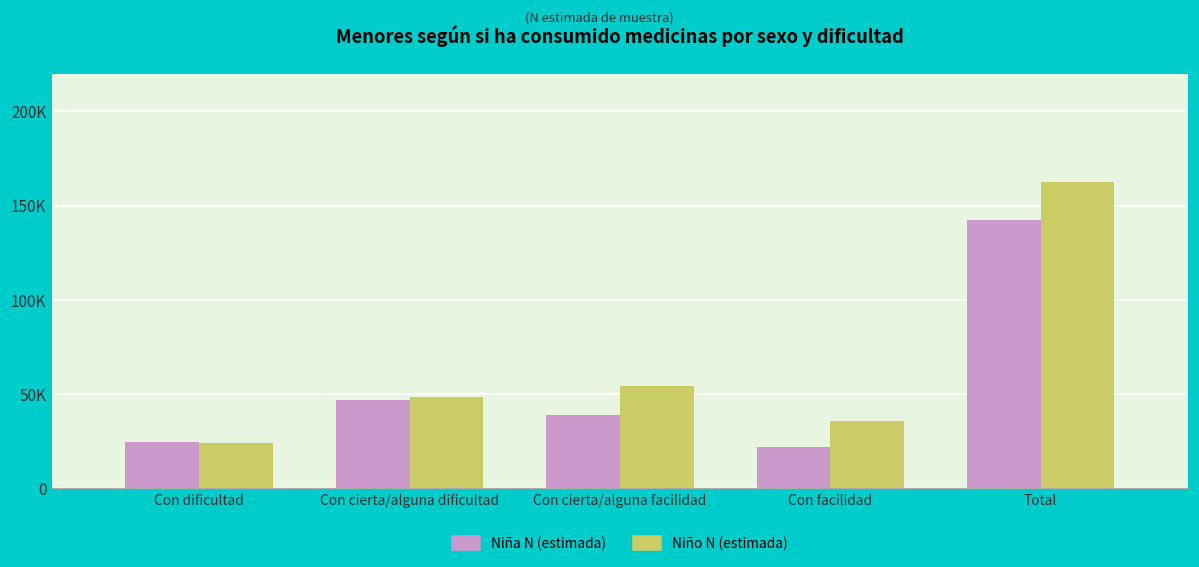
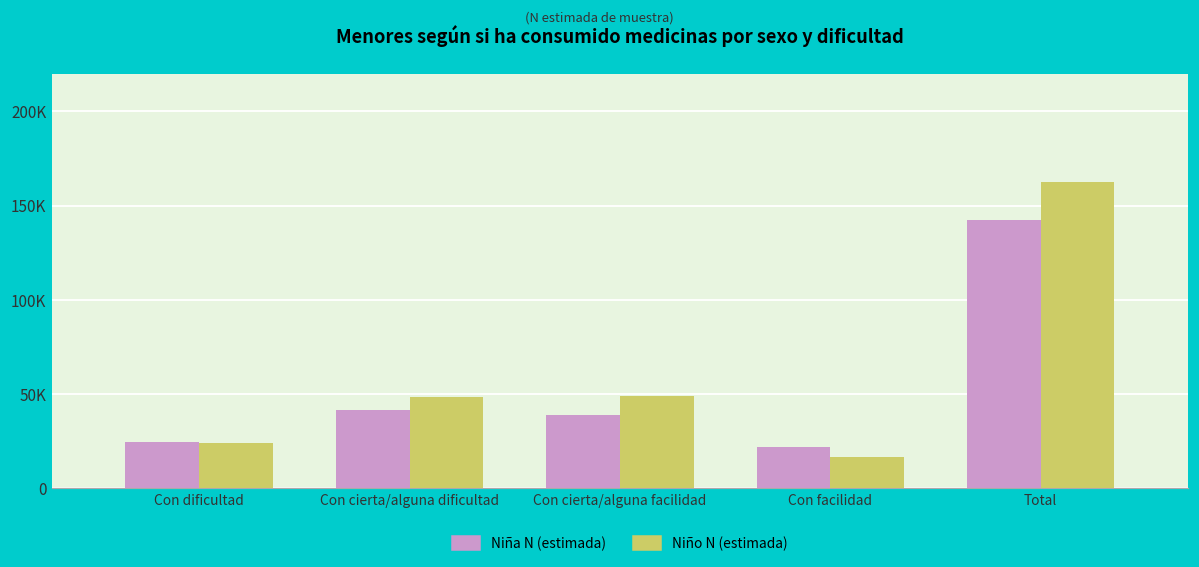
  {
    "Niña N (estimada)": {
      "Con dificultad": 25000,
-     "Con cierta/alguna dificultad": 47000,
+     "Con cierta/alguna dificultad": 41000,
      "Con cierta/alguna facilidad": 39000,
      "Con facilidad": 22000,
      "Total": 142000
    },
    "Niño N (estimada)": {
      "Con dificultad": 24000,
      "Con cierta/alguna dificultad": 49000,
-     "Con cierta/alguna facilidad": 54000,
-     "Con facilidad": 36000,
+     "Con cierta/alguna facilidad": 49000,
+     "Con facilidad": 17000,
      "Total": 163000
    }
  }
